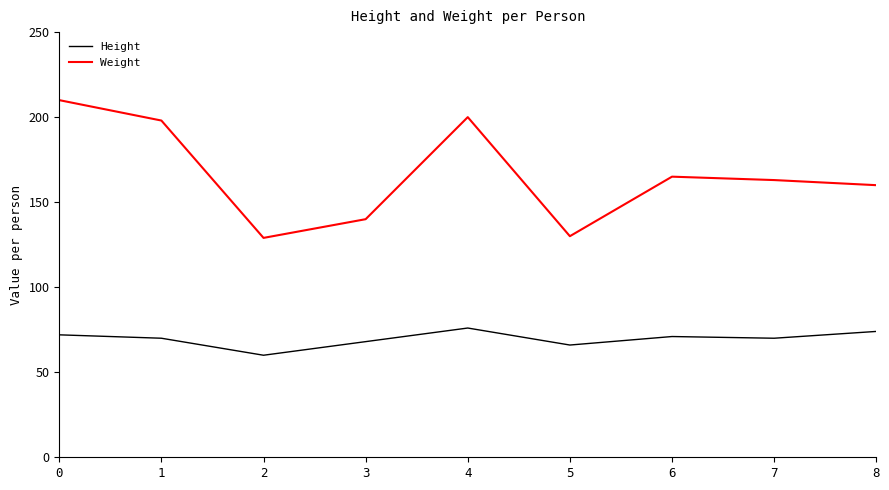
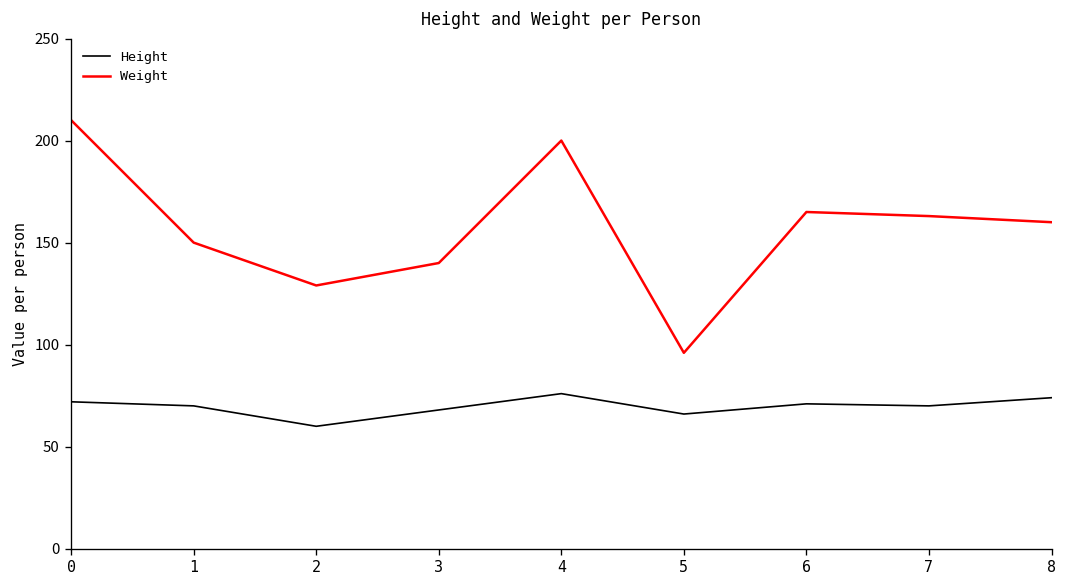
  {
    "Height": {
      "0": 72,
      "1": 70,
      "2": 60,
      "3": 68,
      "4": 76,
      "5": 66,
      "6": 71,
      "7": 70,
      "8": 74
    },
    "Weight": {
      "0": 210,
-     "1": 198,
+     "1": 150,
      "2": 129,
      "3": 140,
      "4": 200,
-     "5": 130,
+     "5": 96,
      "6": 165,
      "7": 163,
      "8": 160
    }
  }
